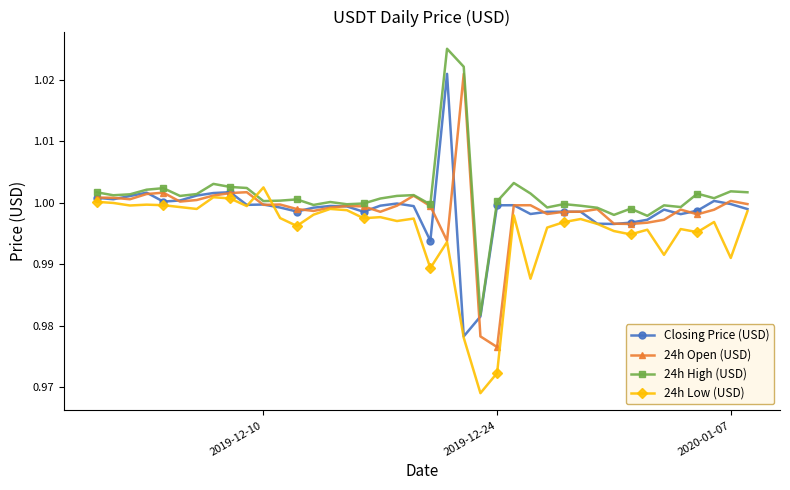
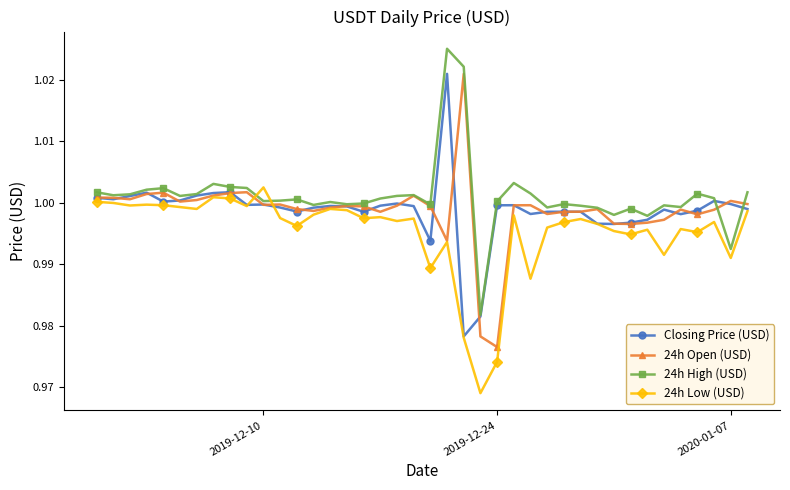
  {
    "Closing Price (USD)": {
      "2019-12-24": 1.000,
      "2020-01-07": 1.000
    },
    "24h Open (USD)": {
      "2019-12-24": 0.977,
      "2020-01-07": 1.000
    },
    "24h High (USD)": {
      "2019-12-10": 1.000,
      "2019-12-24": 1.000,
-     "2020-01-07": 1.002
+     "2020-01-07": 0.993
    },
    "24h Low (USD)": {
      "2019-12-10": 1.003,
-     "2019-12-24": 0.972,
+     "2019-12-24": 0.974,
      "2020-01-07": 0.991
    }
  }
